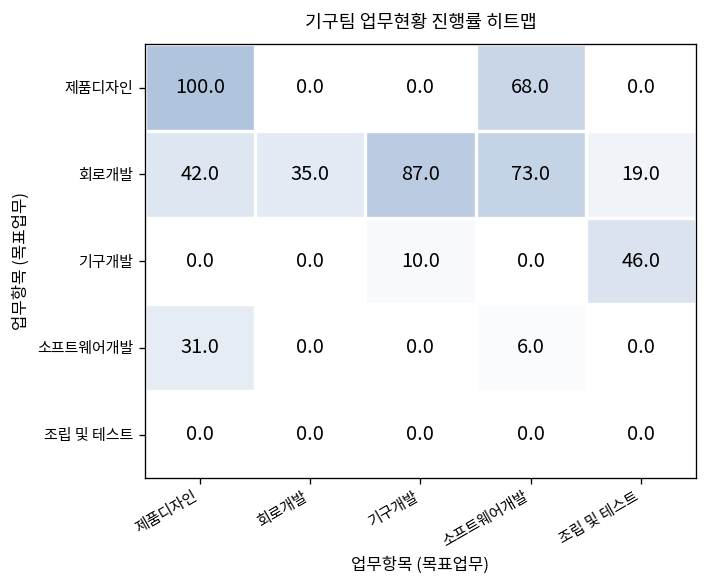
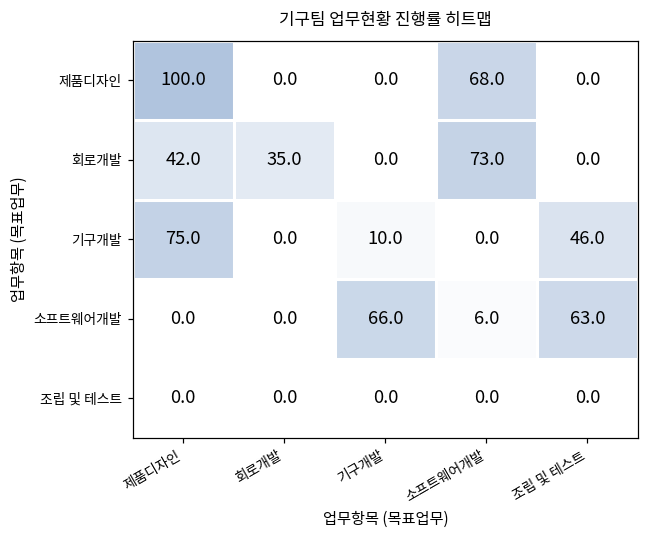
  {
    "제품디자인": {
      "제품디자인": 100.0,
      "회로개발": 0.0,
      "기구개발": 0.0,
      "소프트웨어개발": 68.0,
      "조립 및 테스트": 0.0
    },
    "회로개발": {
      "제품디자인": 42.0,
      "회로개발": 35.0,
-     "기구개발": 87.0,
+     "기구개발": 0.0,
      "소프트웨어개발": 73.0,
-     "조립 및 테스트": 19.0
+     "조립 및 테스트": 0.0
    },
    "기구개발": {
-     "제품디자인": 0.0,
+     "제품디자인": 75.0,
      "회로개발": 0.0,
      "기구개발": 10.0,
      "소프트웨어개발": 0.0,
      "조립 및 테스트": 46.0
    },
    "소프트웨어개발": {
-     "제품디자인": 31.0,
+     "제품디자인": 0.0,
      "회로개발": 0.0,
-     "기구개발": 0.0,
+     "기구개발": 66.0,
      "소프트웨어개발": 6.0,
-     "조립 및 테스트": 0.0
+     "조립 및 테스트": 63.0
    },
    "조립 및 테스트": {
      "제품디자인": 0.0,
      "회로개발": 0.0,
      "기구개발": 0.0,
      "소프트웨어개발": 0.0,
      "조립 및 테스트": 0.0
    }
  }
